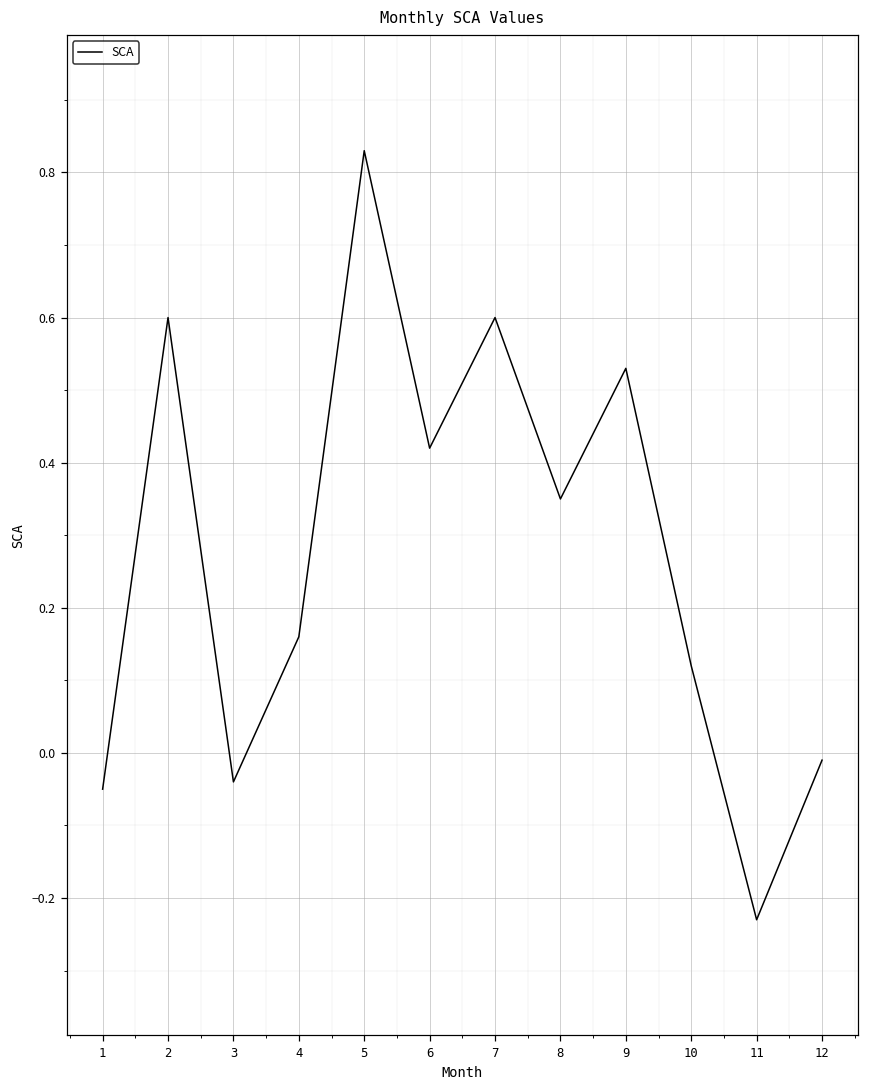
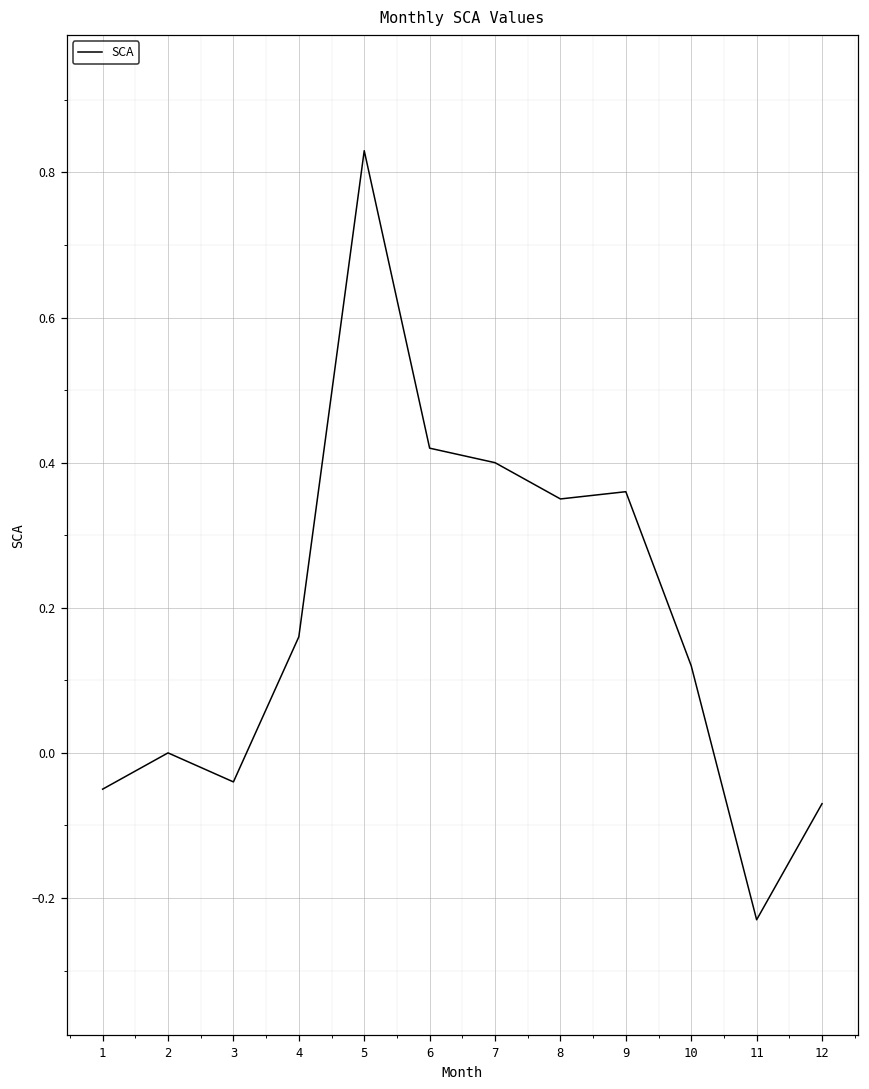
  {
    "1": -0.05,
-   "2": 0.6,
+   "2": 0.0,
    "3": -0.04,
    "4": 0.16,
    "5": 0.83,
    "6": 0.42,
-   "7": 0.6,
+   "7": 0.4,
    "8": 0.35,
-   "9": 0.53,
+   "9": 0.36,
    "10": 0.12,
    "11": -0.23,
-   "12": -0.01
+   "12": -0.07
  }
